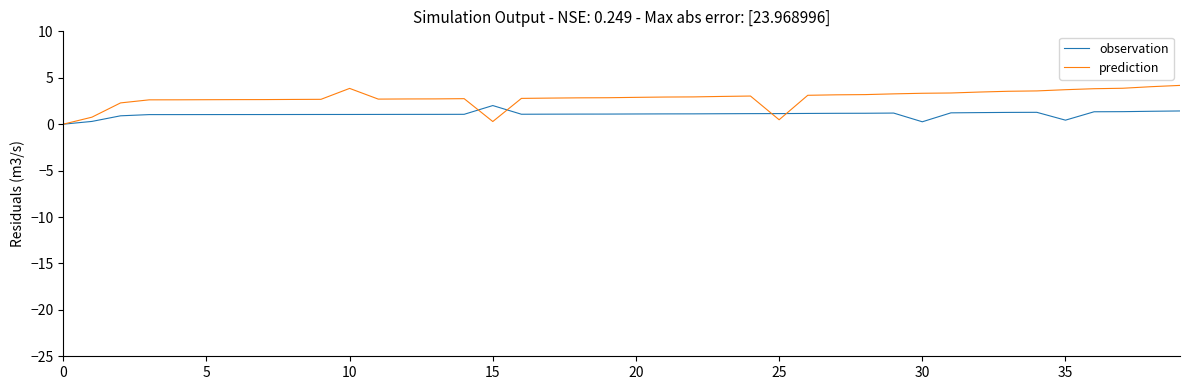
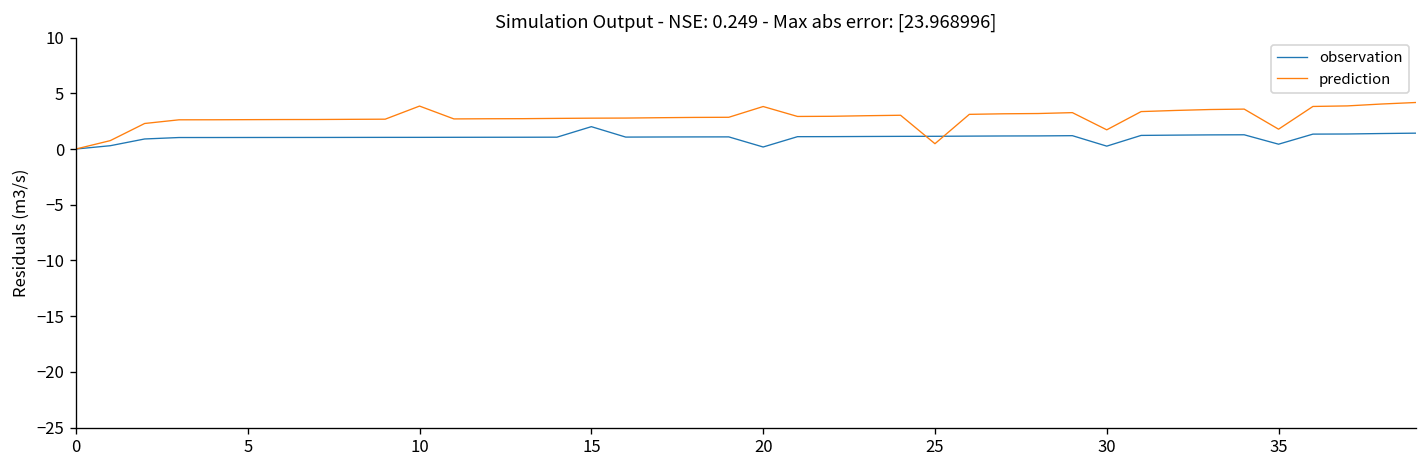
  {
    "observation": {
      "5": 1,
      "10": 1,
      "15": 2,
-     "20": 1,
+     "20": 0,
      "25": 1,
      "30": 0,
      "35": 0
    },
    "prediction": {
      "5": 3,
      "10": 4,
-     "15": 0,
-     "20": 3,
+     "15": 3,
+     "20": 4,
      "25": 0,
-     "30": 3,
-     "35": 4
+     "30": 2,
+     "35": 2
    }
  }
